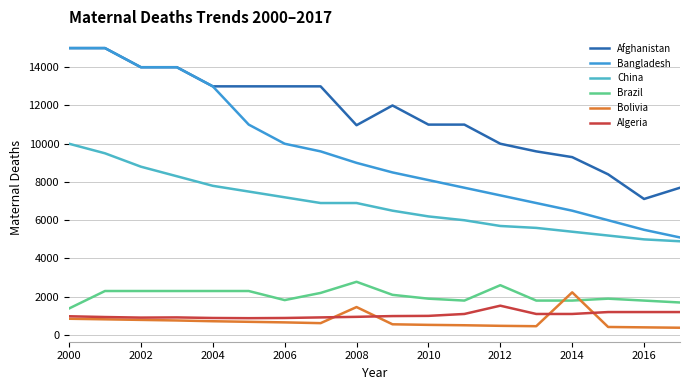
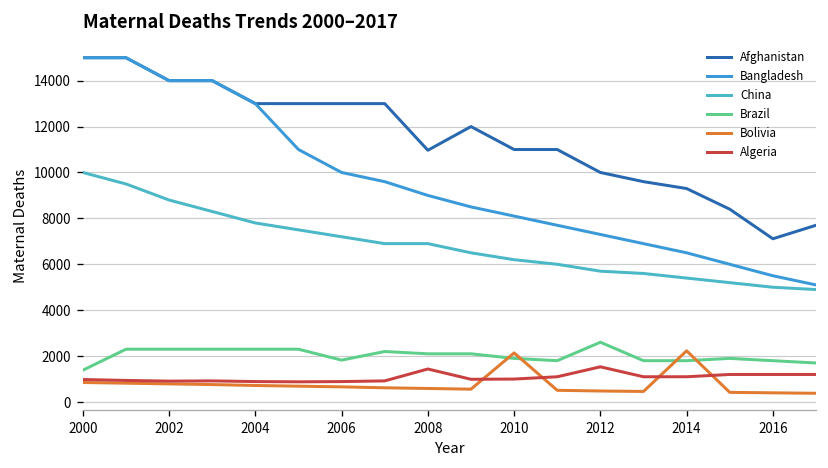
  {
    "Afghanistan": {
      "2006": 13000,
      "2008": 11000,
      "2010": 11000,
      "2012": 10000,
      "2014": 9300,
      "2016": 7100
    },
    "Brazil": {
      "2000": 1400,
      "2002": 2300,
      "2004": 2300,
      "2006": 1800,
-     "2008": 2800,
+     "2008": 2100,
      "2010": 1900,
      "2012": 2600,
      "2014": 1800,
      "2016": 1800
    },
    "Bolivia": {
      "2004": 700,
      "2006": 700,
-     "2008": 1500,
-     "2010": 500,
+     "2008": 600,
+     "2010": 2100,
      "2012": 500,
      "2014": 2200,
      "2016": 400
    },
    "Algeria": {
      "2004": 900,
      "2006": 900,
-     "2008": 1000,
+     "2008": 1400,
      "2010": 1000,
      "2012": 1500,
      "2014": 1100,
      "2016": 1200
    }
  }
